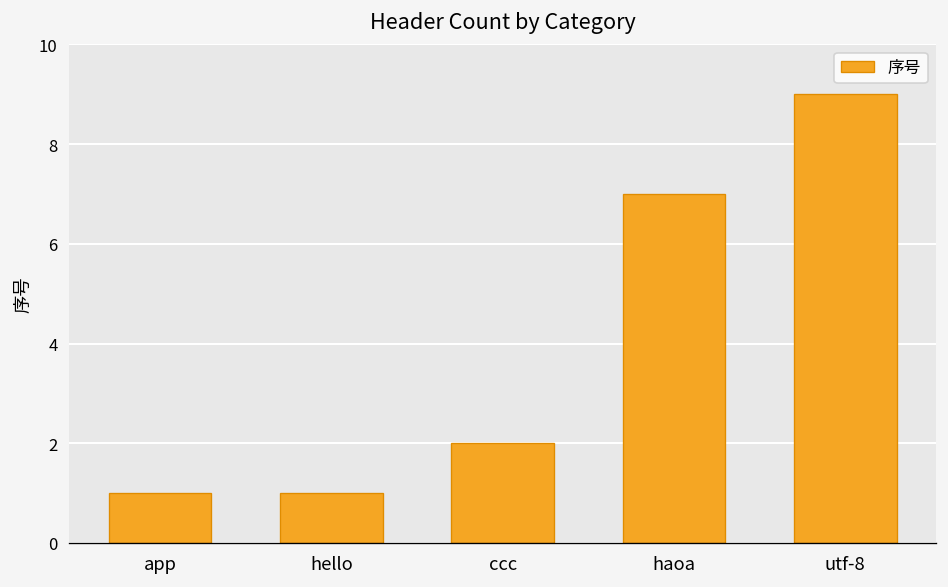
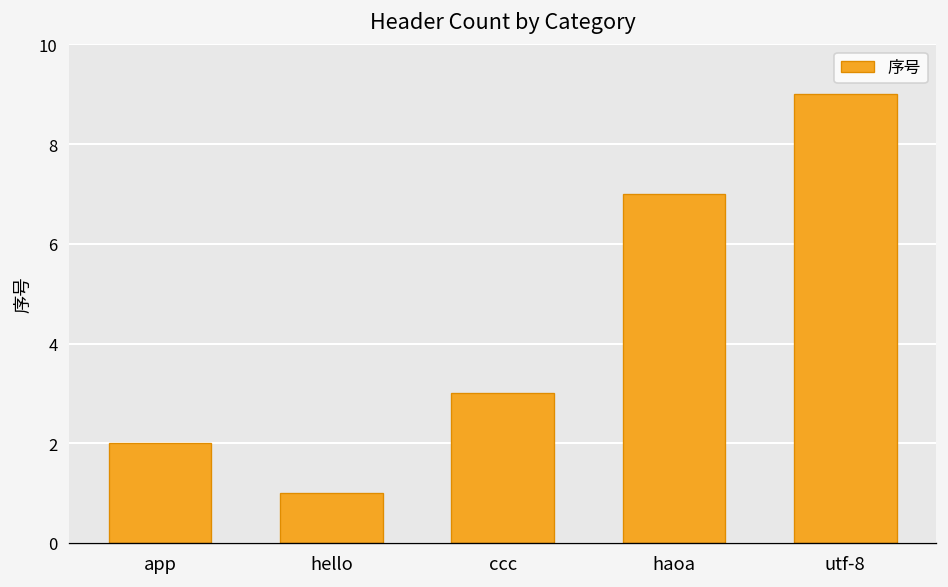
  {
-   "app": 1,
+   "app": 2,
    "hello": 1,
-   "ccc": 2,
+   "ccc": 3,
    "haoa": 7,
    "utf-8": 9
  }
